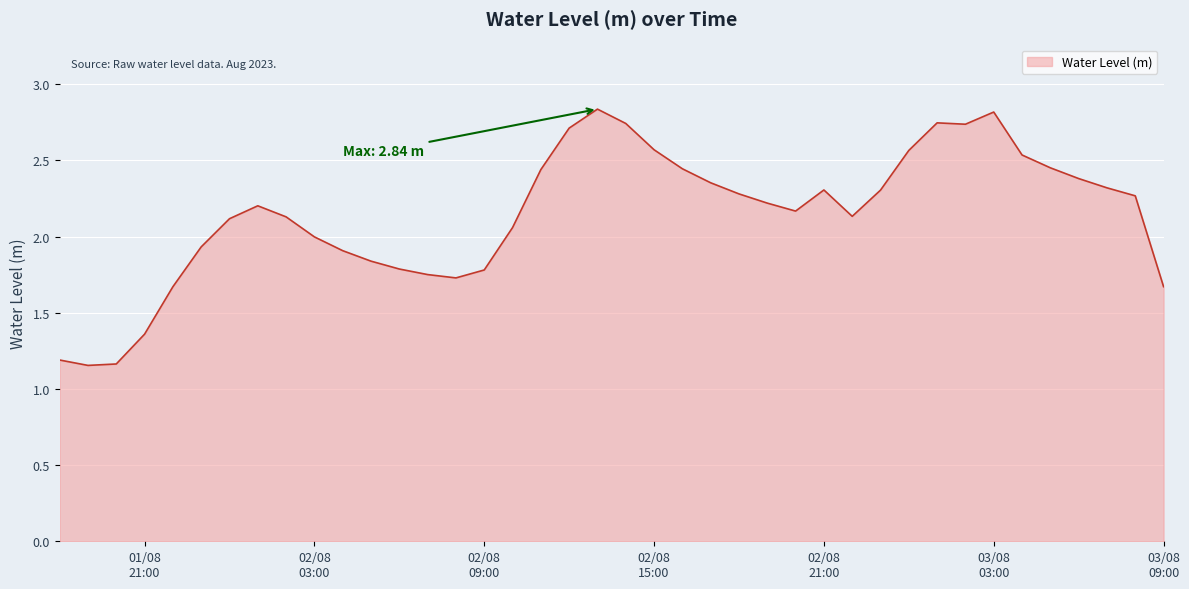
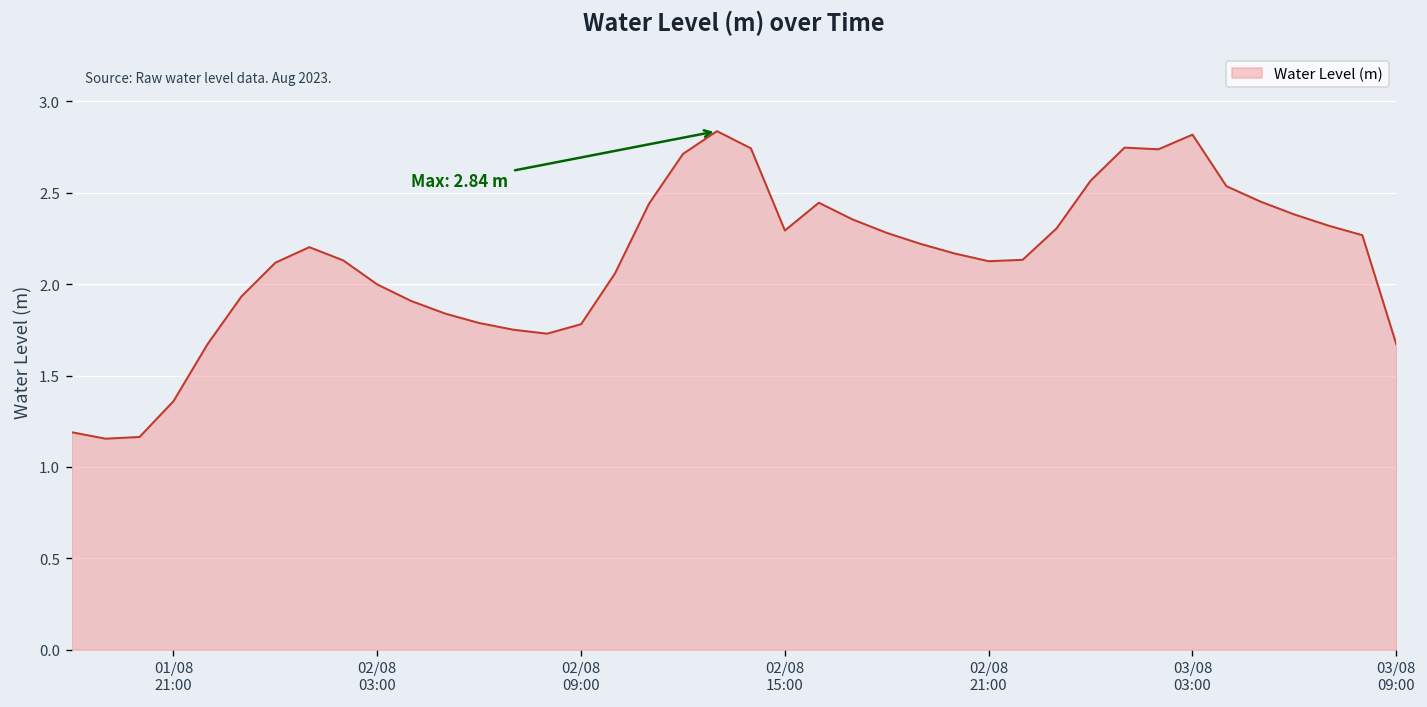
  {
    "01/08 21:00": 1.36,
    "02/08 03:00": 2.00,
    "02/08 09:00": 1.78,
-   "02/08 15:00": 2.57,
-   "02/08 21:00": 2.31,
+   "02/08 15:00": 2.29,
+   "02/08 21:00": 2.13,
    "03/08 03:00": 2.82,
    "03/08 09:00": 1.67
  }
